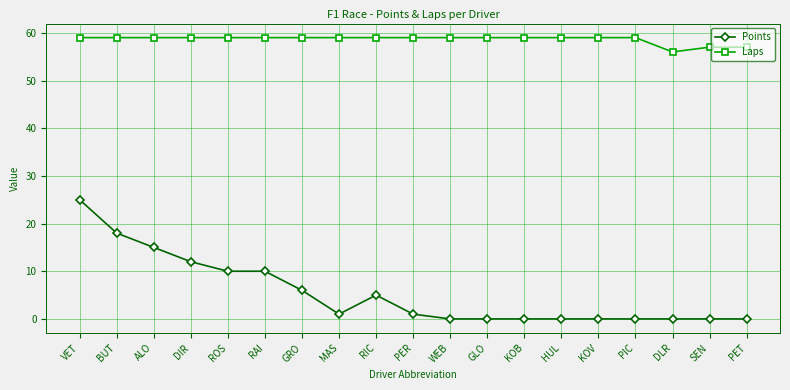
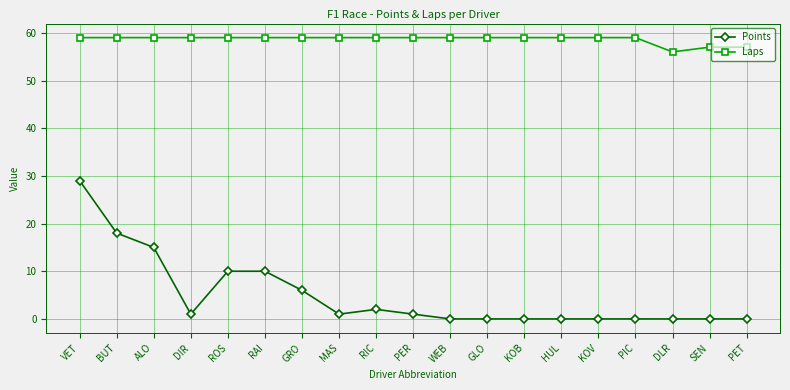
  {
    "Points": {
-     "VET": 25,
+     "VET": 29,
      "BUT": 18,
      "ALO": 15,
-     "DIR": 12,
+     "DIR": 1,
      "ROS": 10,
      "RAI": 10,
      "GRO": 6,
      "MAS": 1,
-     "RIC": 5,
+     "RIC": 2,
      "PER": 1,
      "WEB": 0,
      "GLO": 0,
      "KOB": 0,
      "HUL": 0,
      "KOV": 0,
      "PIC": 0,
      "DLR": 0,
      "SEN": 0,
      "PET": 0
    },
    "Laps": {
      "VET": 59,
      "BUT": 59,
      "ALO": 59,
      "DIR": 59,
      "ROS": 59,
      "RAI": 59,
      "GRO": 59,
      "MAS": 59,
      "RIC": 59,
      "PER": 59,
      "WEB": 59,
      "GLO": 59,
      "KOB": 59,
      "HUL": 59,
      "KOV": 59,
      "PIC": 59,
      "DLR": 56,
      "SEN": 57
    }
  }
